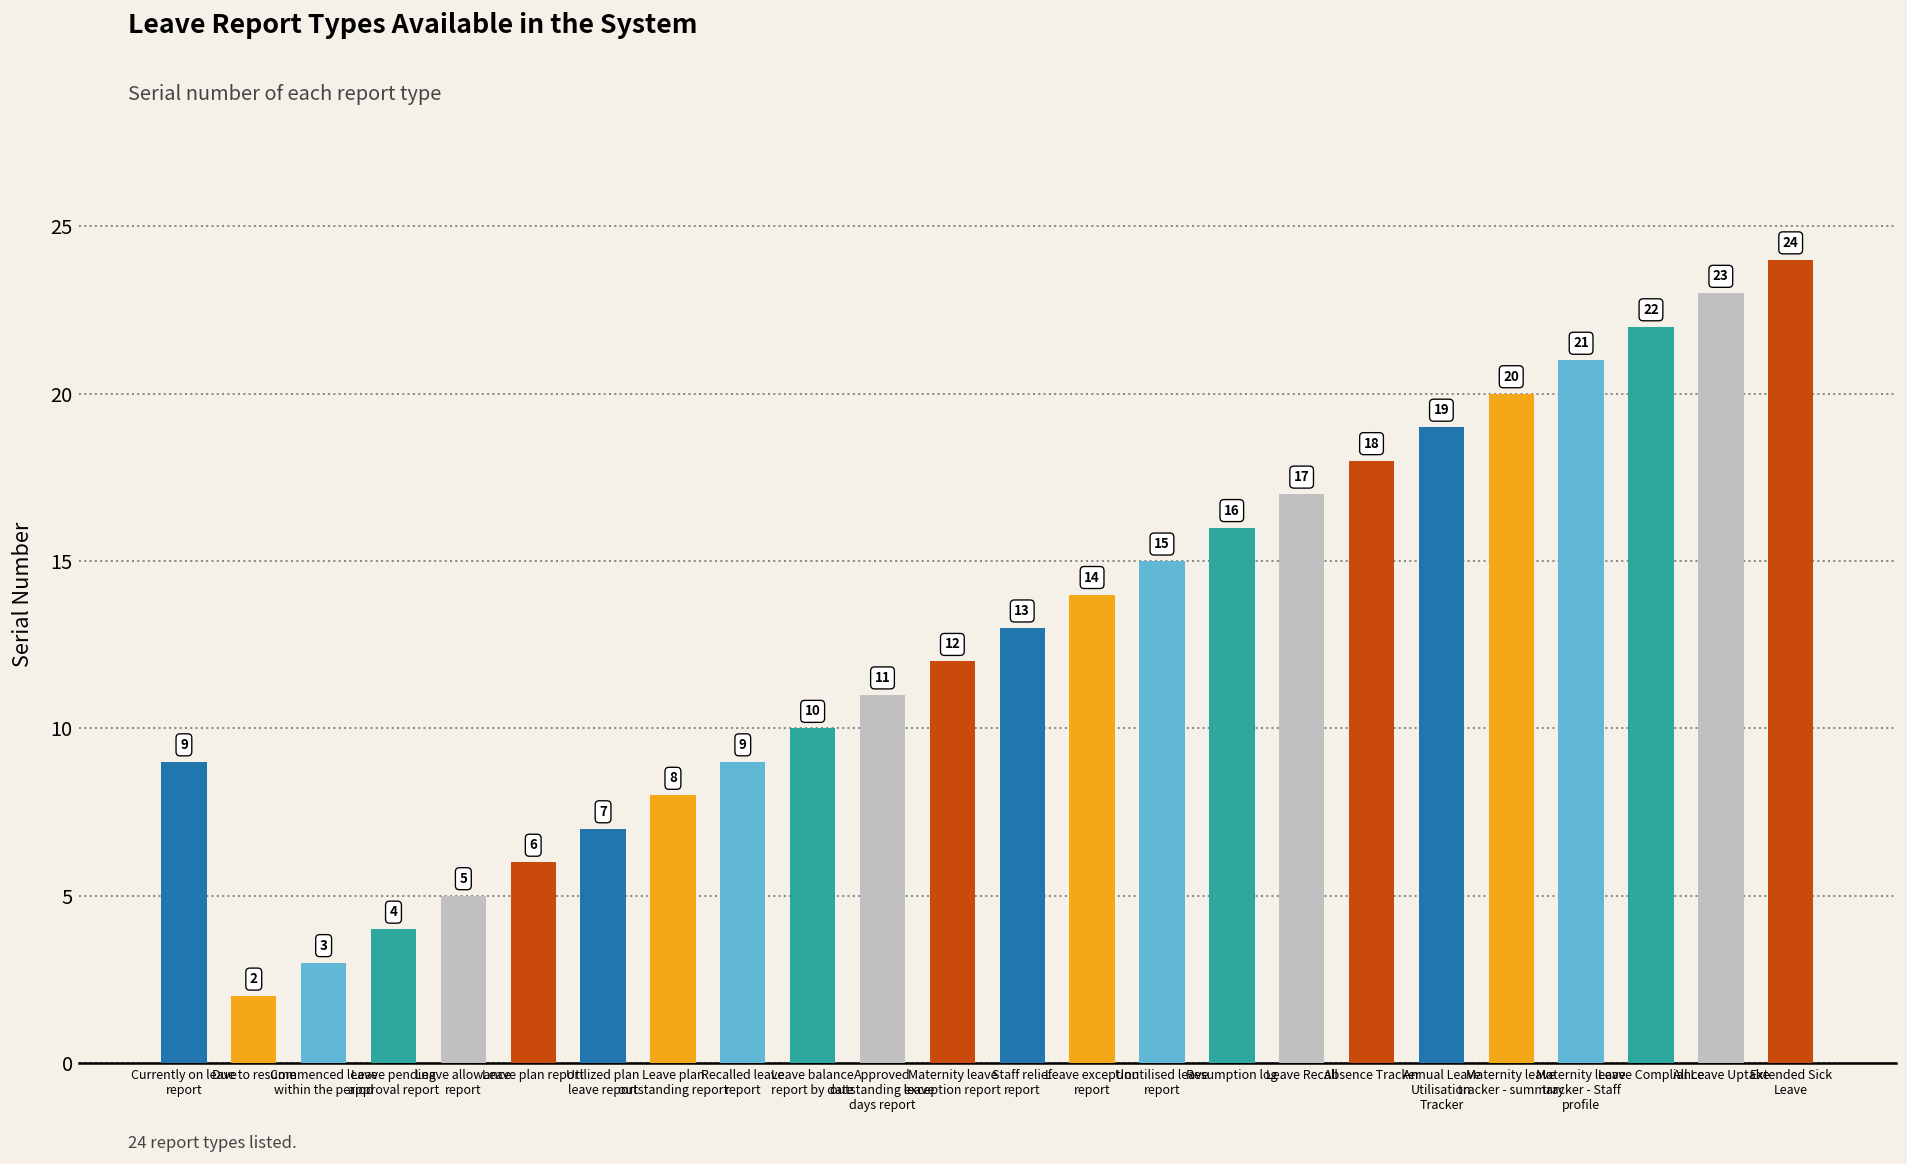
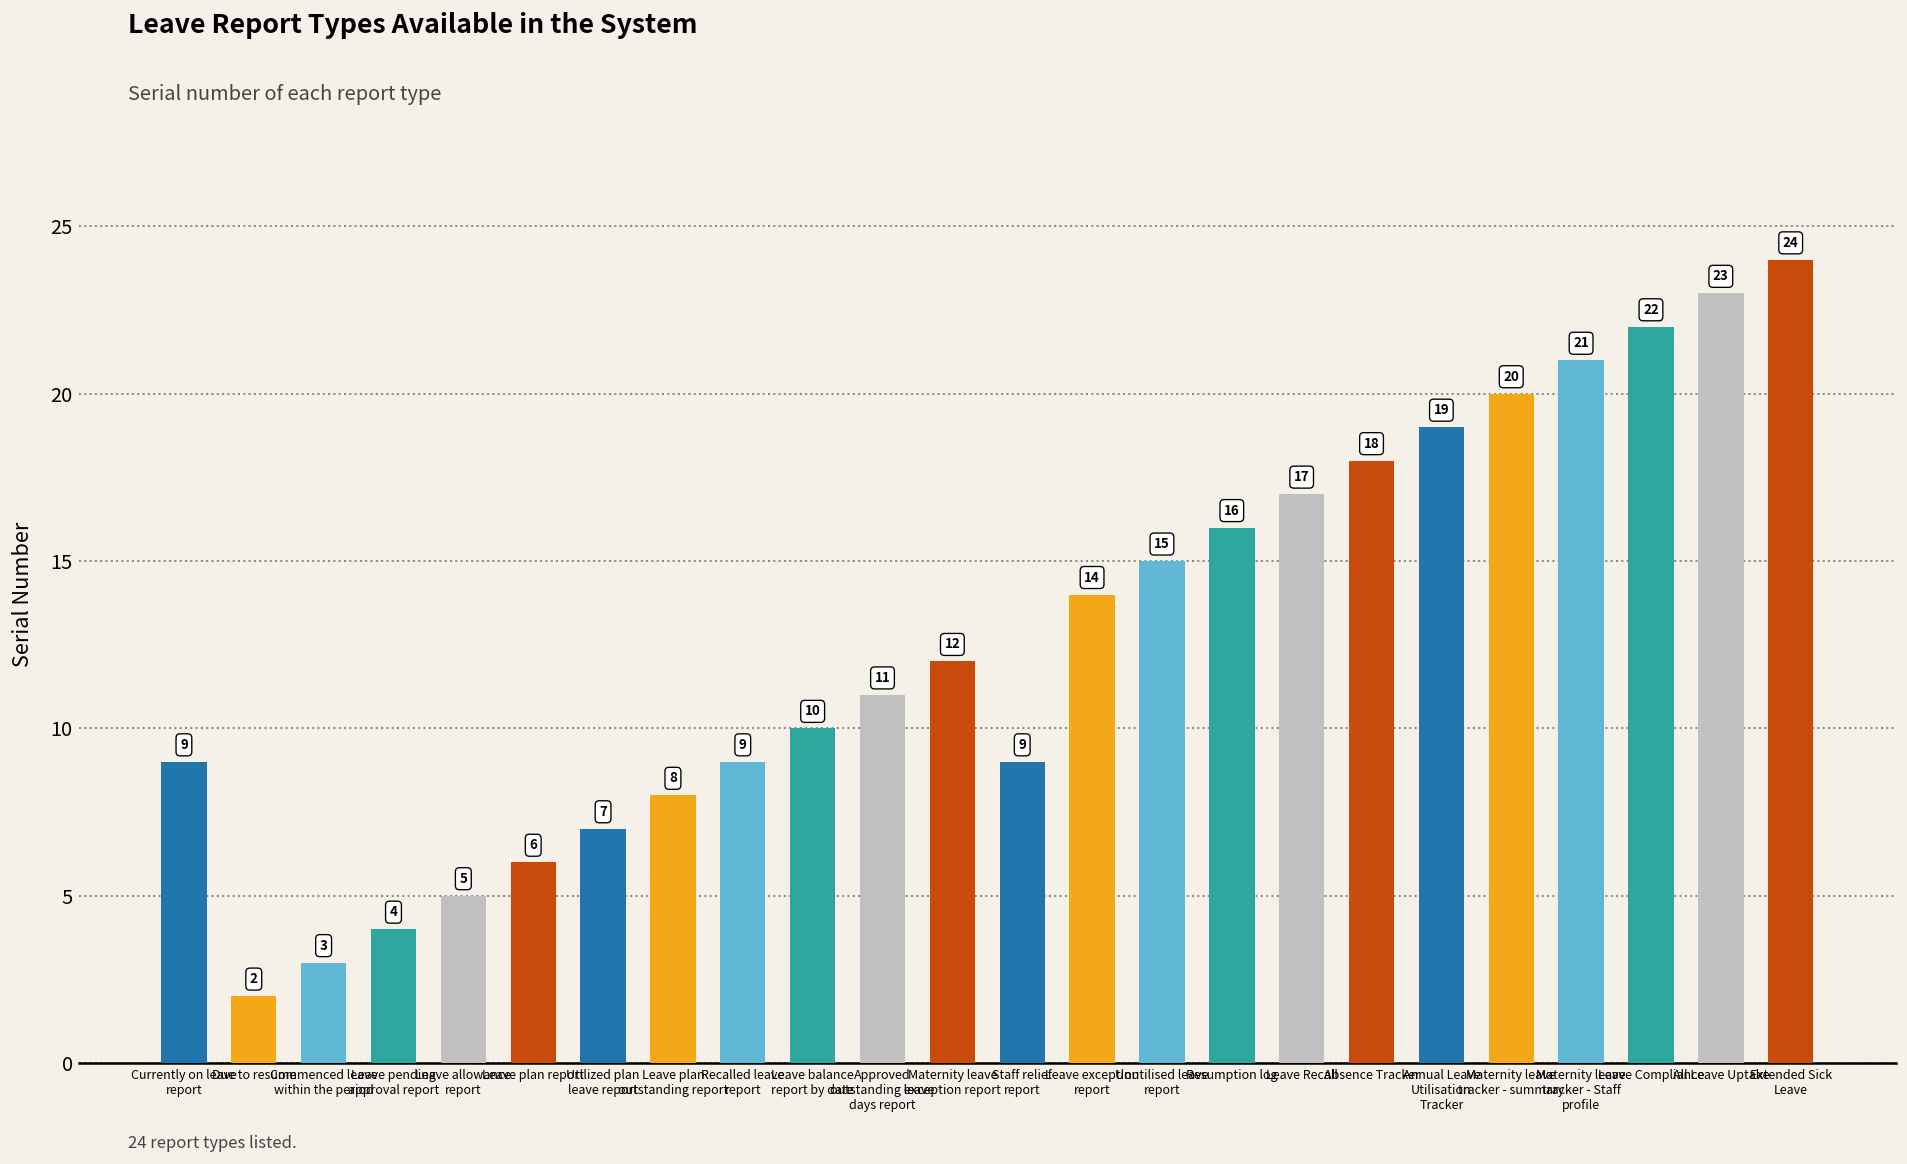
  {
-   "Staff relief report": 13
+   "Staff relief report": 9
  }
